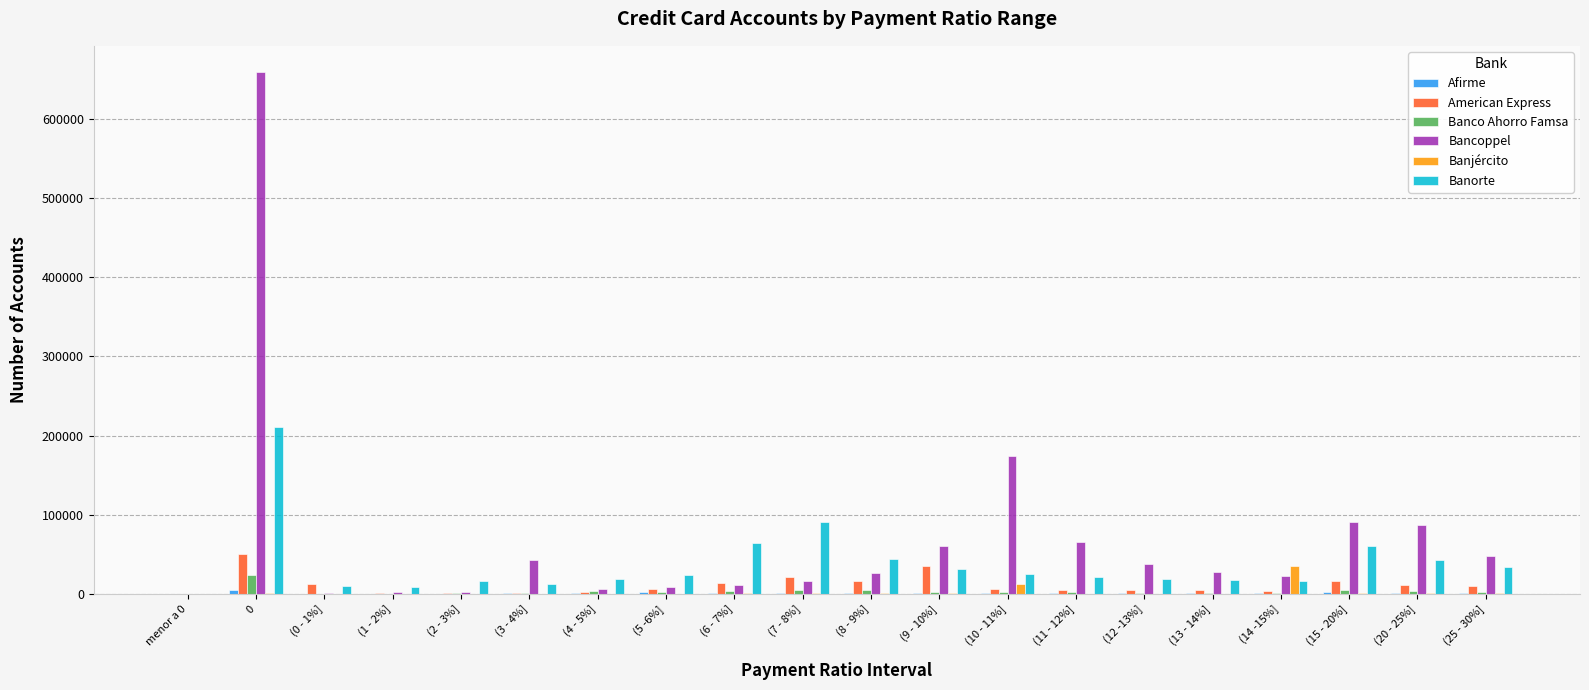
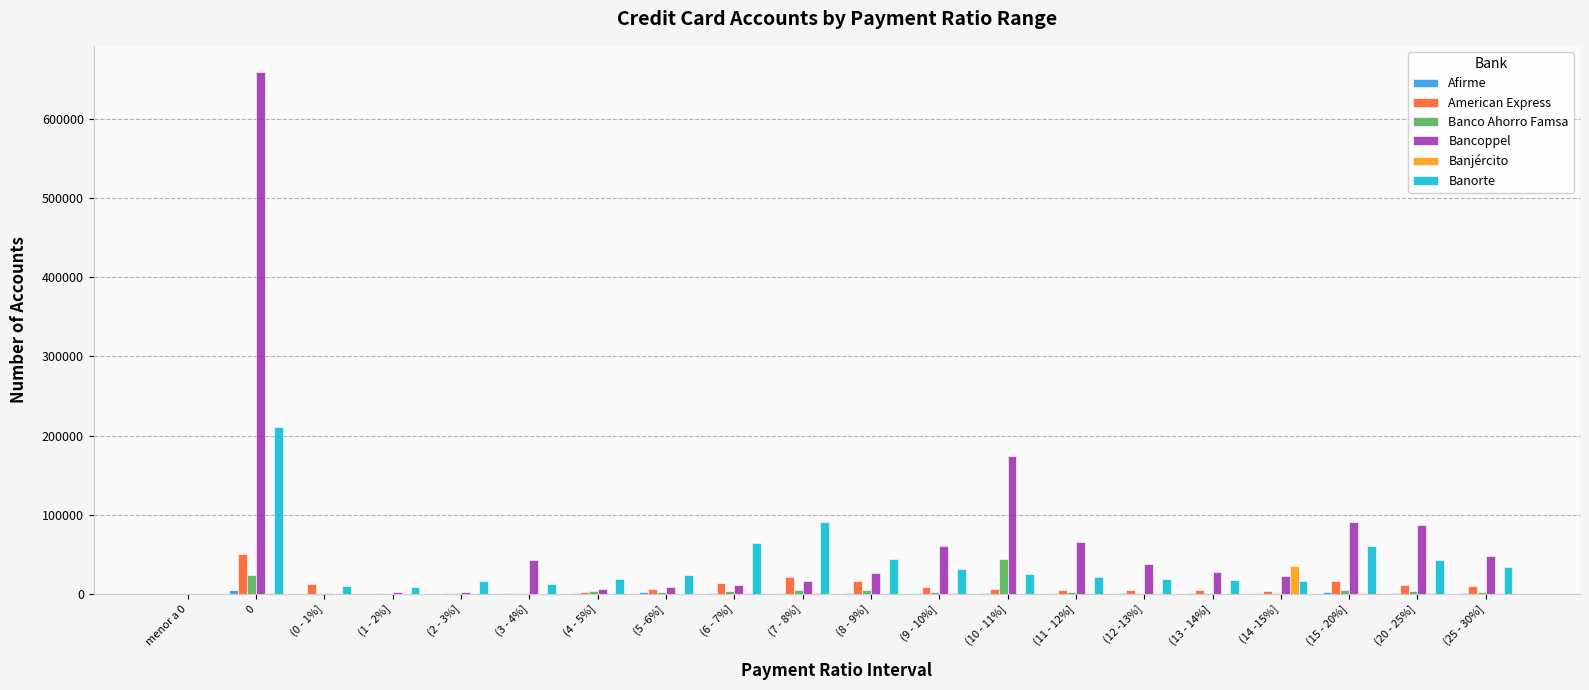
  {
    "American Express": {
      "menor a 0": 0,
      "0": 50000,
      "(0 - 1%]": 10000,
      "(5 -6%]": 10000,
      "(6 - 7%]": 10000,
      "(7 - 8%]": 20000,
      "(8 - 9%]": 20000,
-     "(9 - 10%]": 40000,
+     "(9 - 10%]": 10000,
      "(10 - 11%]": 10000,
      "(11 - 12%]": 10000,
      "(12 -13%]": 0,
      "(13 - 14%]": 0,
      "(14 -15%]": 0,
      "(15 - 20%]": 20000,
      "(20 - 25%]": 10000,
      "(25 - 30%]": 10000
    },
    "Banco Ahorro Famsa": {
      "menor a 0": 0,
      "0": 20000,
      "(6 - 7%]": 0,
      "(7 - 8%]": 0,
      "(8 - 9%]": 0,
-     "(10 - 11%]": 0,
+     "(10 - 11%]": 40000,
      "(15 - 20%]": 10000,
      "(20 - 25%]": 0
    },
    "Bancoppel": {
      "menor a 0": 0,
      "0": 660000,
      "(3 - 4%]": 40000,
      "(4 - 5%]": 10000,
      "(5 -6%]": 10000,
      "(6 - 7%]": 10000,
      "(7 - 8%]": 20000,
      "(8 - 9%]": 30000,
      "(9 - 10%]": 60000,
      "(10 - 11%]": 170000,
      "(11 - 12%]": 70000,
      "(12 -13%]": 40000,
      "(13 - 14%]": 30000,
      "(14 -15%]": 20000,
      "(15 - 20%]": 90000,
      "(20 - 25%]": 90000,
      "(25 - 30%]": 50000
    },
    "Banjército": {
      "menor a 0": 0,
-     "(10 - 11%]": 10000,
+     "(10 - 11%]": 0,
      "(14 -15%]": 30000
    }
  }
